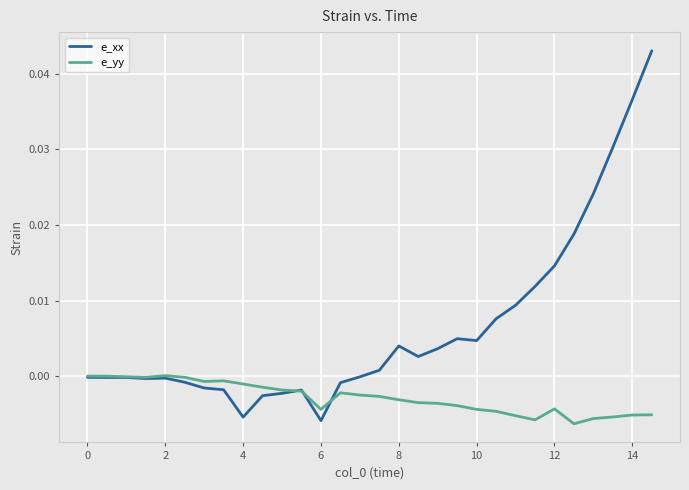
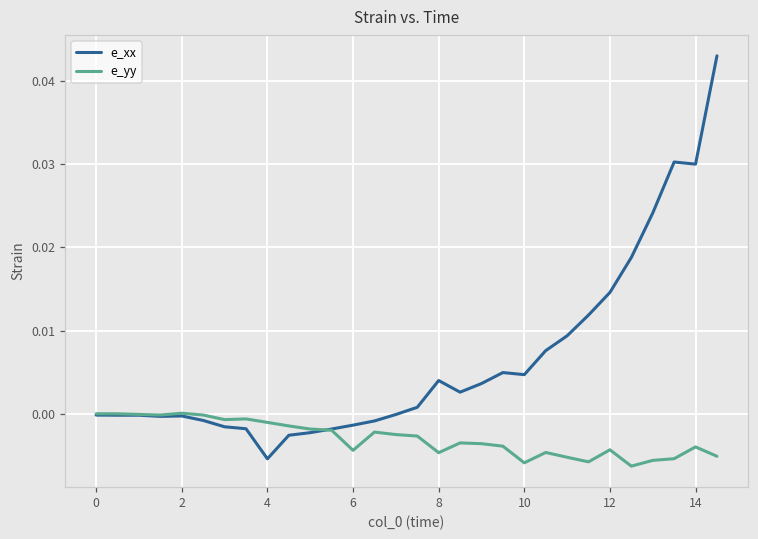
  {
    "e_xx": {
      "4": -0.005,
-     "6": -0.006,
+     "6": -0.001,
      "8": 0.004,
      "10": 0.005,
      "12": 0.015,
-     "14": 0.037
+     "14": 0.030
    },
    "e_yy": {
      "4": -0.001,
      "6": -0.004,
-     "8": -0.003,
-     "10": -0.004,
+     "8": -0.005,
+     "10": -0.006,
      "12": -0.004,
-     "14": -0.005
+     "14": -0.004
    }
  }
